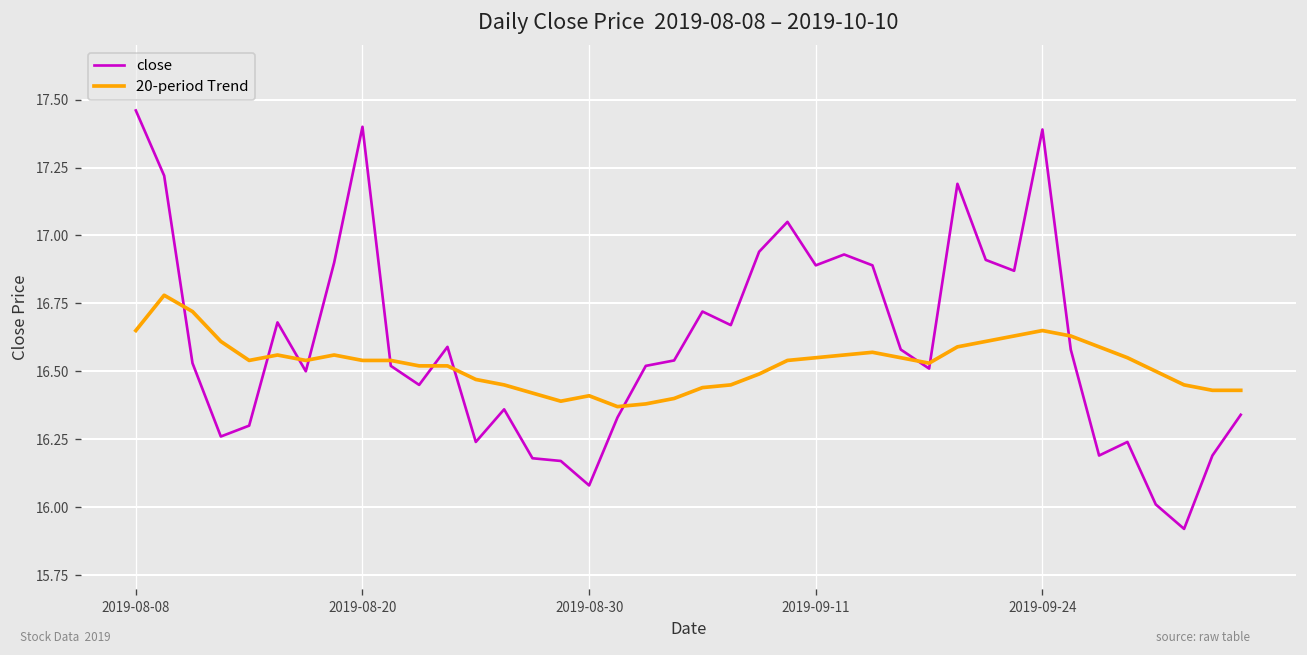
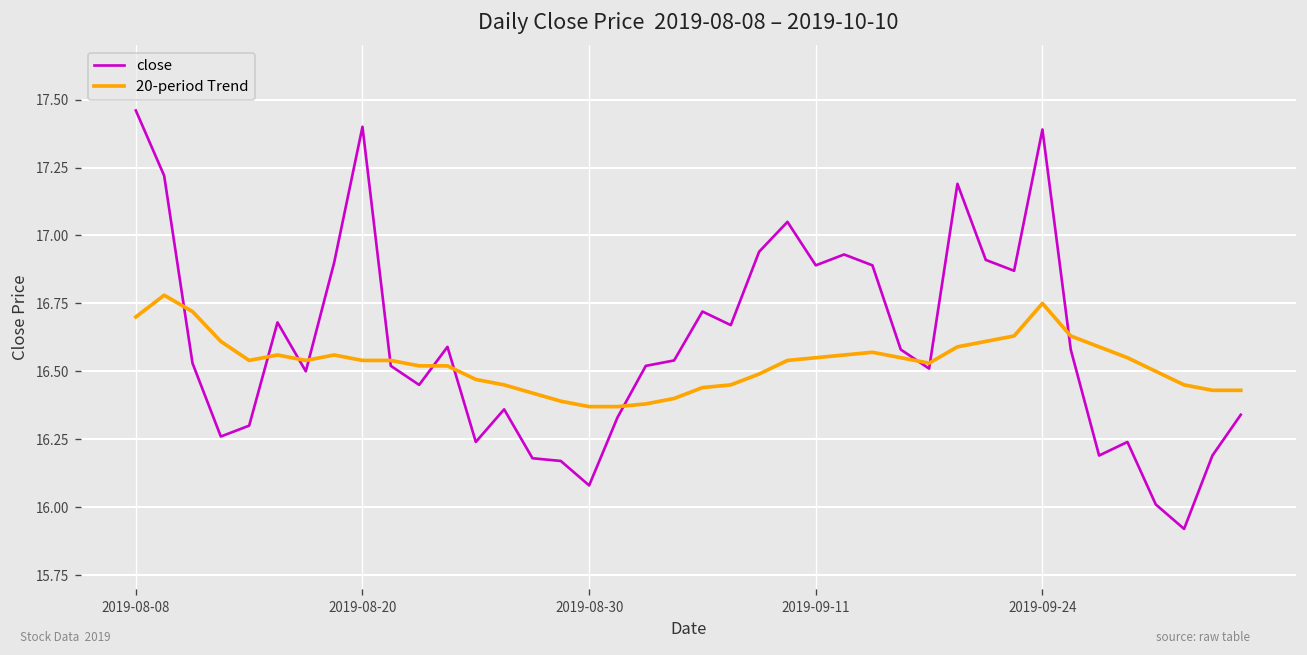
  {
    "close": {
      "2019-08-08": 17.46,
      "2019-08-20": 17.40,
      "2019-08-30": 16.08,
      "2019-09-11": 16.89,
      "2019-09-24": 17.39
    },
    "20-period Trend": {
-     "2019-08-08": 16.65,
+     "2019-08-08": 16.70,
      "2019-08-20": 16.54,
-     "2019-08-30": 16.41,
+     "2019-08-30": 16.37,
      "2019-09-11": 16.55,
-     "2019-09-24": 16.65
+     "2019-09-24": 16.75
    }
  }
